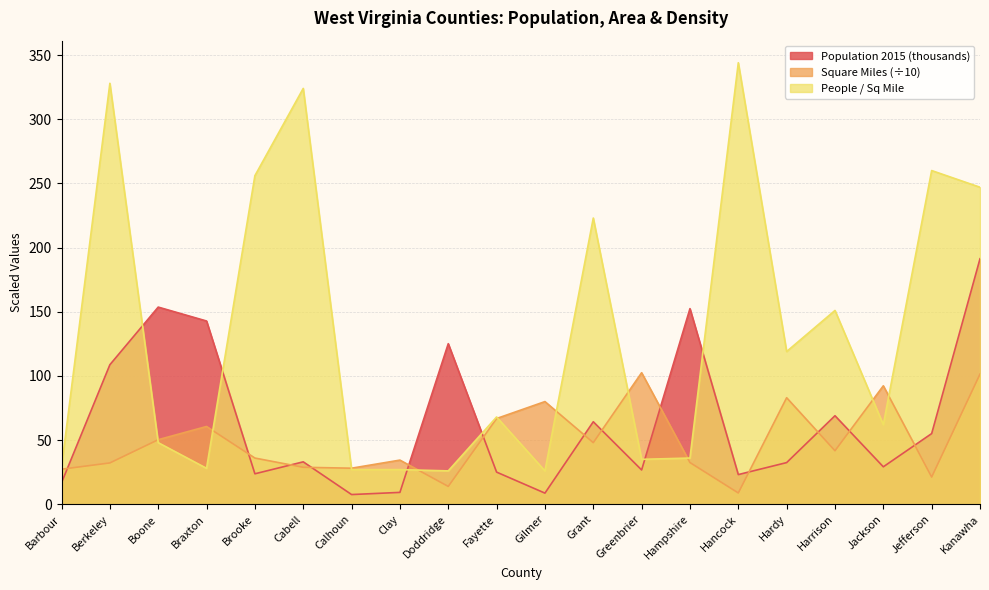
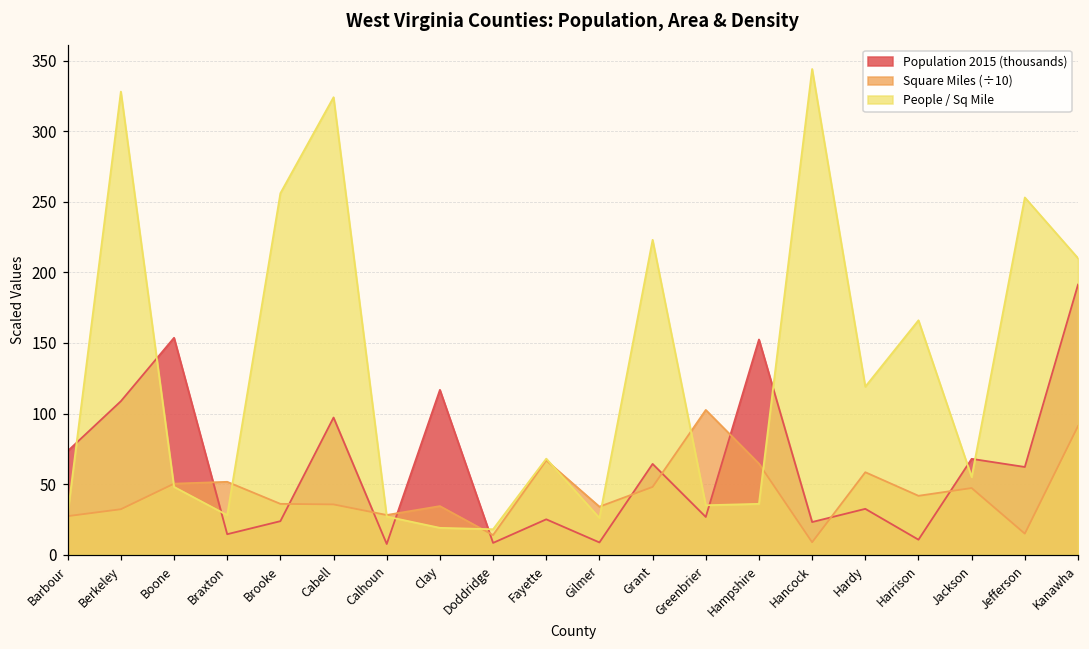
  {
    "Population 2015 (thousands)": {
-     "Barbour": 17,
+     "Barbour": 73,
      "Berkeley": 109,
      "Boone": 154,
-     "Braxton": 143,
+     "Braxton": 15,
      "Brooke": 24,
-     "Cabell": 33,
+     "Cabell": 97,
      "Calhoun": 8,
-     "Clay": 9,
-     "Doddridge": 125,
+     "Clay": 117,
+     "Doddridge": 8,
      "Fayette": 25,
      "Gilmer": 9,
      "Grant": 64,
      "Greenbrier": 27,
      "Hampshire": 152,
      "Hancock": 23,
      "Hardy": 32,
-     "Harrison": 69,
-     "Jackson": 29,
-     "Jefferson": 55,
+     "Harrison": 11,
+     "Jackson": 68,
+     "Jefferson": 62,
      "Kanawha": 191
    },
    "Square Miles (÷10)": {
      "Berkeley": 32,
      "Boone": 50,
-     "Braxton": 61,
+     "Braxton": 52,
      "Brooke": 36,
-     "Cabell": 29,
+     "Cabell": 36,
      "Clay": 34,
      "Doddridge": 14,
-     "Gilmer": 80,
+     "Gilmer": 34,
      "Grant": 48,
      "Greenbrier": 103,
-     "Hampshire": 33,
+     "Hampshire": 65,
      "Hancock": 9,
-     "Hardy": 83,
+     "Hardy": 58,
      "Harrison": 42,
-     "Jackson": 92,
-     "Jefferson": 21,
-     "Kanawha": 101
+     "Jackson": 47,
+     "Jefferson": 15,
+     "Kanawha": 91
    },
    "People / Sq Mile": {
      "Berkeley": 328,
      "Boone": 48,
      "Braxton": 28,
      "Brooke": 256,
      "Cabell": 324,
-     "Clay": 27,
-     "Doddridge": 26,
+     "Clay": 19,
+     "Doddridge": 18,
      "Gilmer": 26,
      "Grant": 223,
      "Greenbrier": 35,
      "Hampshire": 36,
      "Hancock": 344,
      "Hardy": 119,
-     "Harrison": 151,
-     "Jackson": 62,
-     "Jefferson": 260,
-     "Kanawha": 247
+     "Harrison": 166,
+     "Jackson": 55,
+     "Jefferson": 253,
+     "Kanawha": 210
    }
  }
